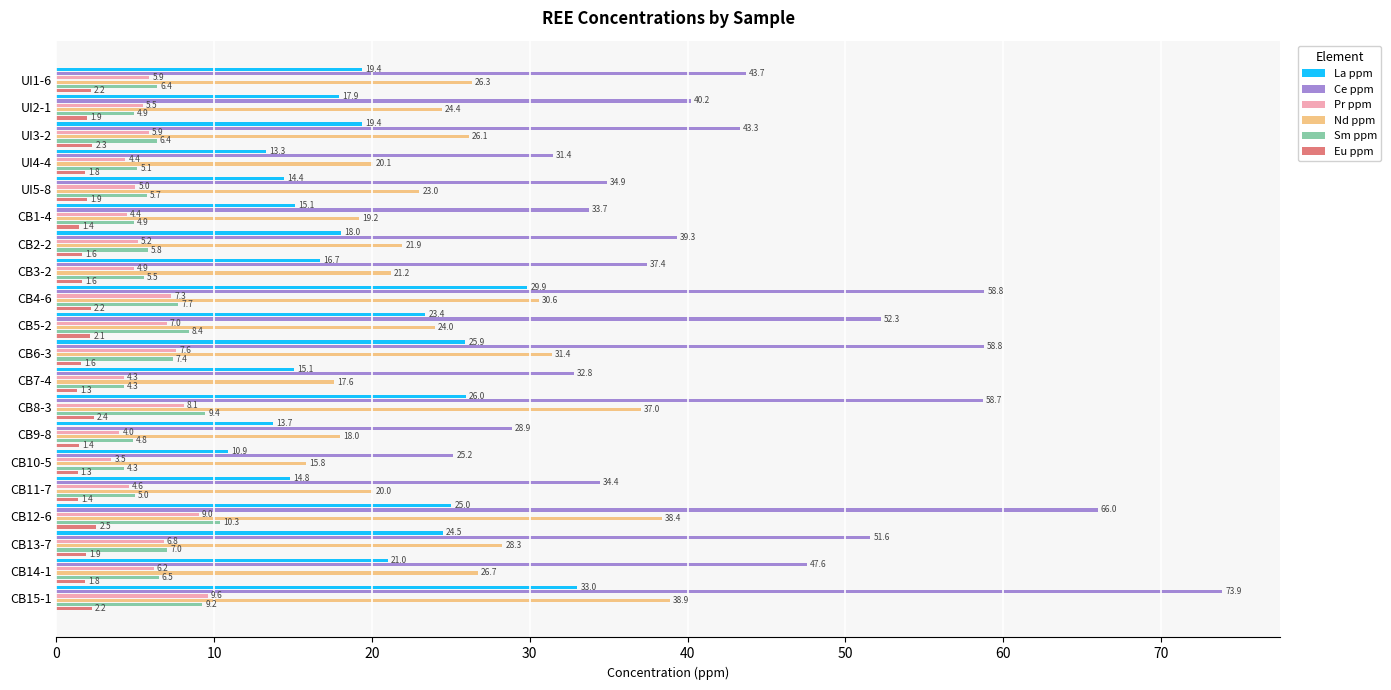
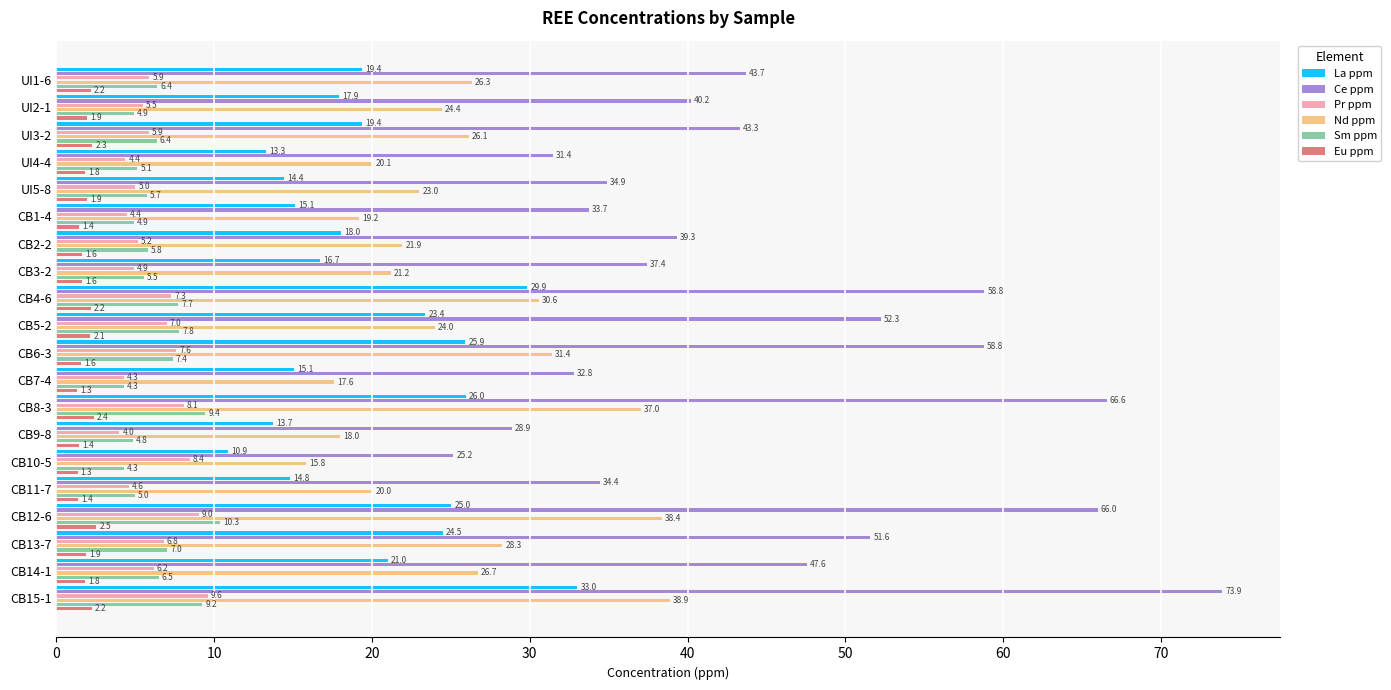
  {
    "La ppm": {
      "UI1-6": 19.4,
      "UI2-1": 17.9,
      "UI3-2": 19.4,
      "UI4-4": 13.3,
      "UI5-8": 14.4,
      "CB1-4": 15.1,
      "CB2-2": 18.0,
      "CB3-2": 16.7,
      "CB4-6": 29.9,
      "CB5-2": 23.4,
      "CB6-3": 25.9,
      "CB7-4": 15.1,
      "CB8-3": 26.0,
      "CB9-8": 13.7,
      "CB10-5": 10.9,
      "CB11-7": 14.8,
      "CB12-6": 25.0,
      "CB13-7": 24.5,
      "CB14-1": 21.0,
      "CB15-1": 33.0
    },
    "Ce ppm": {
      "UI1-6": 43.7,
      "UI2-1": 40.2,
      "UI3-2": 43.3,
      "UI4-4": 31.4,
      "UI5-8": 34.9,
      "CB1-4": 33.7,
      "CB2-2": 39.3,
      "CB3-2": 37.4,
      "CB4-6": 58.8,
      "CB5-2": 52.3,
      "CB6-3": 58.8,
      "CB7-4": 32.8,
-     "CB8-3": 58.7,
+     "CB8-3": 66.6,
      "CB9-8": 28.9,
      "CB10-5": 25.2,
      "CB11-7": 34.4,
      "CB12-6": 66.0,
      "CB13-7": 51.6,
      "CB14-1": 47.6,
      "CB15-1": 73.9
    },
    "Pr ppm": {
      "UI1-6": 5.9,
      "UI2-1": 5.5,
      "UI3-2": 5.9,
      "UI4-4": 4.4,
      "UI5-8": 5.0,
      "CB1-4": 4.4,
      "CB2-2": 5.2,
      "CB3-2": 4.9,
      "CB4-6": 7.3,
      "CB5-2": 7.0,
      "CB6-3": 7.6,
      "CB7-4": 4.3,
      "CB8-3": 8.1,
      "CB9-8": 4.0,
-     "CB10-5": 3.5,
+     "CB10-5": 8.4,
      "CB11-7": 4.6,
      "CB12-6": 9.0,
      "CB13-7": 6.8,
      "CB14-1": 6.2,
      "CB15-1": 9.6
    },
    "Nd ppm": {
      "UI1-6": 26.3,
      "UI2-1": 24.4,
      "UI3-2": 26.1,
      "UI4-4": 20.1,
      "UI5-8": 23.0,
      "CB1-4": 19.2,
      "CB2-2": 21.9,
      "CB3-2": 21.2,
      "CB4-6": 30.6,
      "CB5-2": 24.0,
      "CB6-3": 31.4,
      "CB7-4": 17.6,
      "CB8-3": 37.0,
      "CB9-8": 18.0,
      "CB10-5": 15.8,
      "CB11-7": 20.0,
      "CB12-6": 38.4,
      "CB13-7": 28.3,
      "CB14-1": 26.7,
      "CB15-1": 38.9
    },
    "Sm ppm": {
      "UI1-6": 6.4,
      "UI2-1": 4.9,
      "UI3-2": 6.4,
      "UI4-4": 5.1,
      "UI5-8": 5.7,
      "CB1-4": 4.9,
      "CB2-2": 5.8,
      "CB3-2": 5.5,
      "CB4-6": 7.7,
-     "CB5-2": 8.4,
+     "CB5-2": 7.8,
      "CB6-3": 7.4,
      "CB7-4": 4.3,
      "CB8-3": 9.4,
      "CB9-8": 4.8,
      "CB10-5": 4.3,
      "CB11-7": 5.0,
      "CB12-6": 10.3,
      "CB13-7": 7.0,
      "CB14-1": 6.5,
      "CB15-1": 9.2
    },
    "Eu ppm": {
      "UI1-6": 2.2,
      "UI2-1": 1.9,
      "UI3-2": 2.3,
      "UI4-4": 1.8,
      "UI5-8": 1.9,
      "CB1-4": 1.4,
      "CB2-2": 1.6,
      "CB3-2": 1.6,
      "CB4-6": 2.2,
      "CB5-2": 2.1,
      "CB6-3": 1.6,
      "CB7-4": 1.3,
      "CB8-3": 2.4,
      "CB9-8": 1.4,
      "CB10-5": 1.3,
      "CB11-7": 1.4,
      "CB12-6": 2.5,
      "CB13-7": 1.9,
      "CB14-1": 1.8,
      "CB15-1": 2.2
    }
  }
